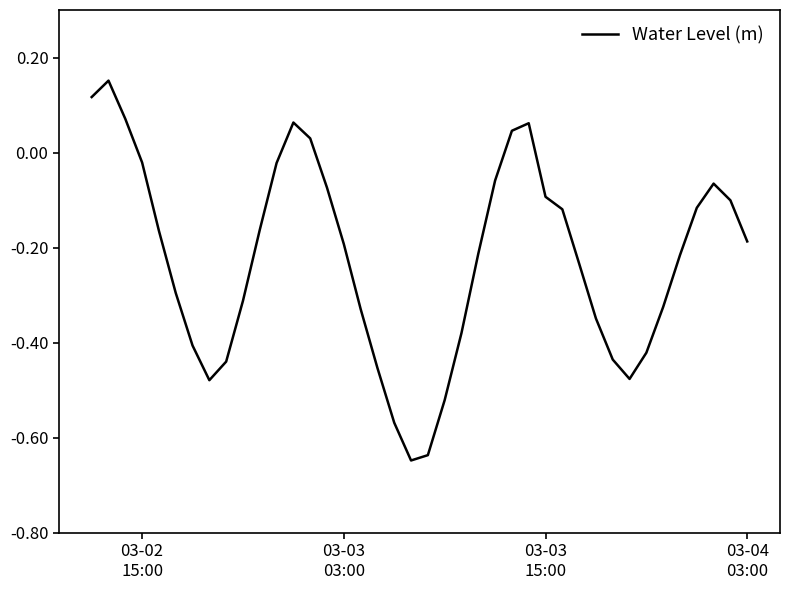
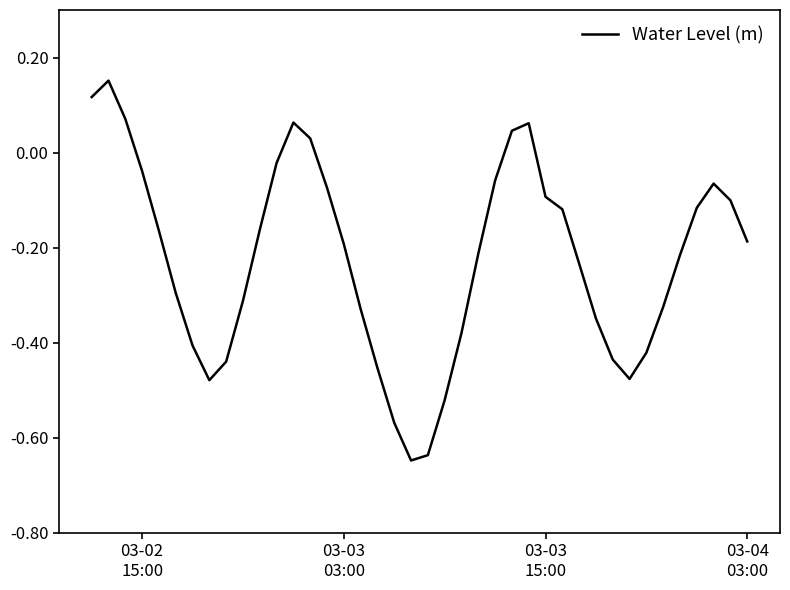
  {
-   "03-02 15:00": -0.02,
+   "03-02 15:00": -0.04,
    "03-03 03:00": -0.19,
    "03-03 15:00": -0.09,
    "03-04 03:00": -0.19
  }
